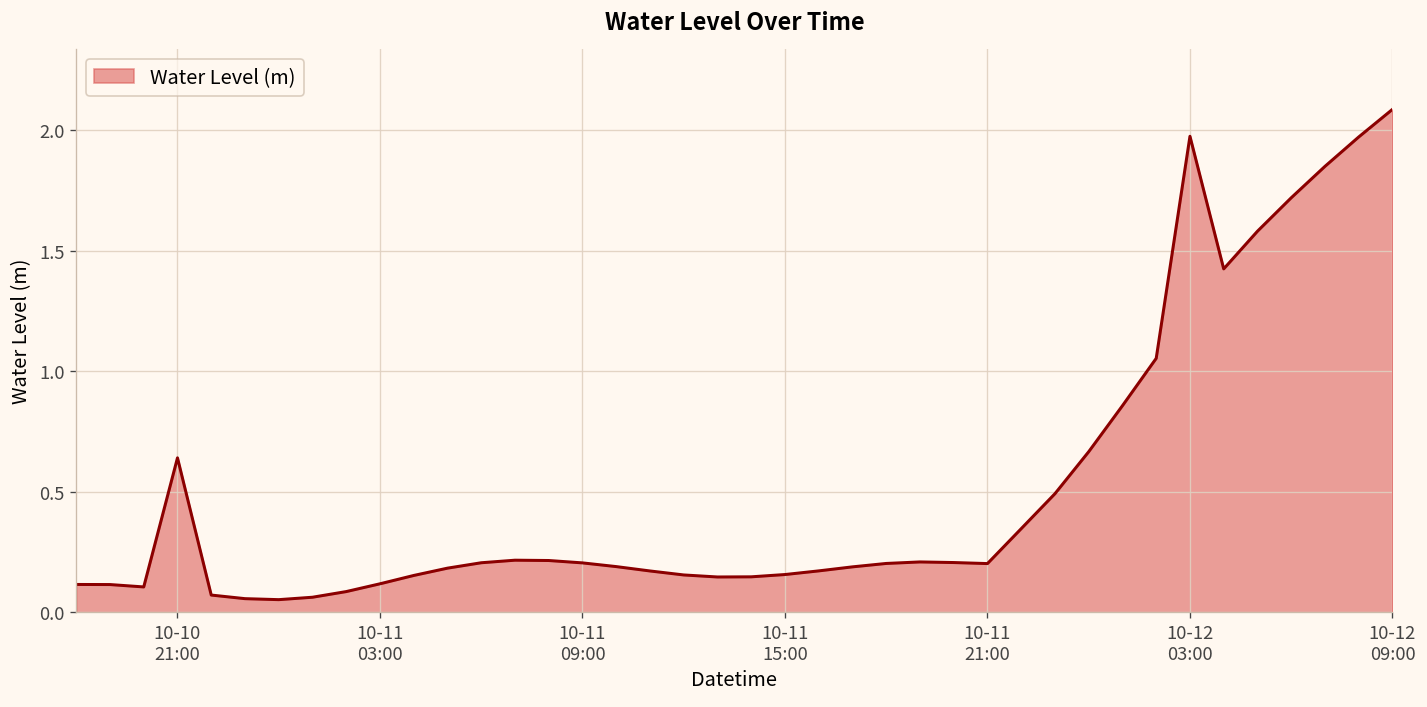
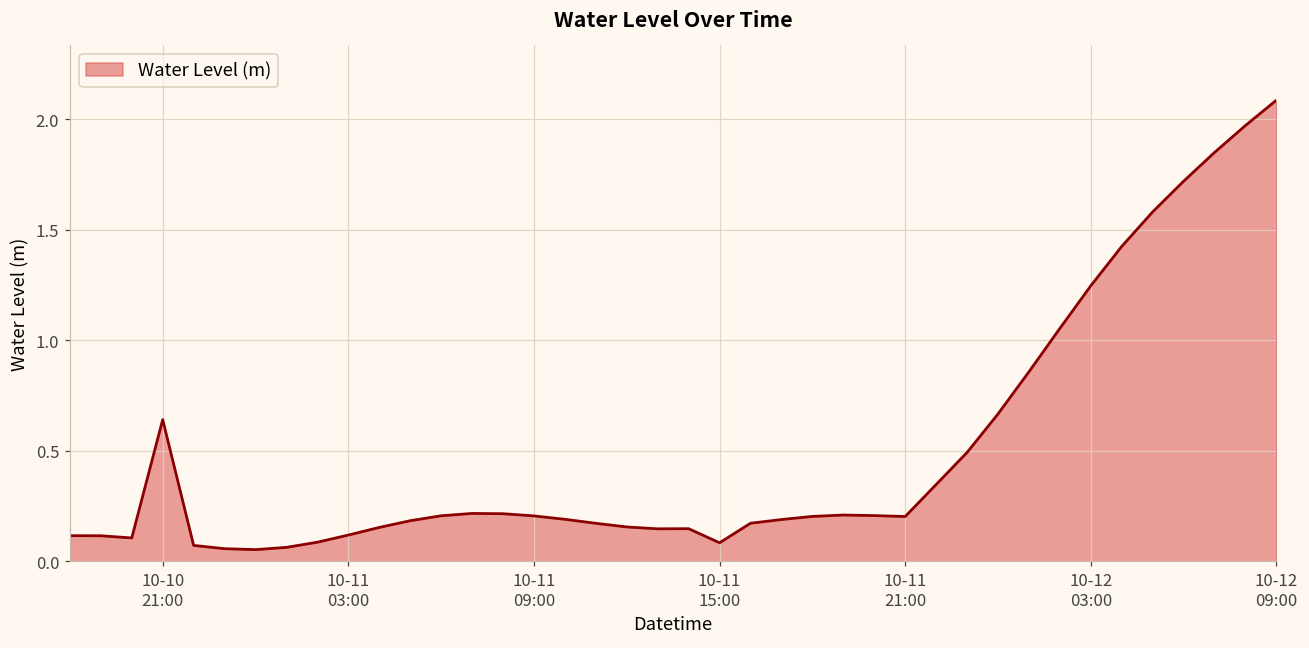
  {
    "10-10 21:00": 0.64,
    "10-11 03:00": 0.12,
    "10-11 09:00": 0.21,
-   "10-11 15:00": 0.16,
+   "10-11 15:00": 0.08,
    "10-11 21:00": 0.20,
-   "10-12 03:00": 1.98,
+   "10-12 03:00": 1.25,
    "10-12 09:00": 2.09
  }
